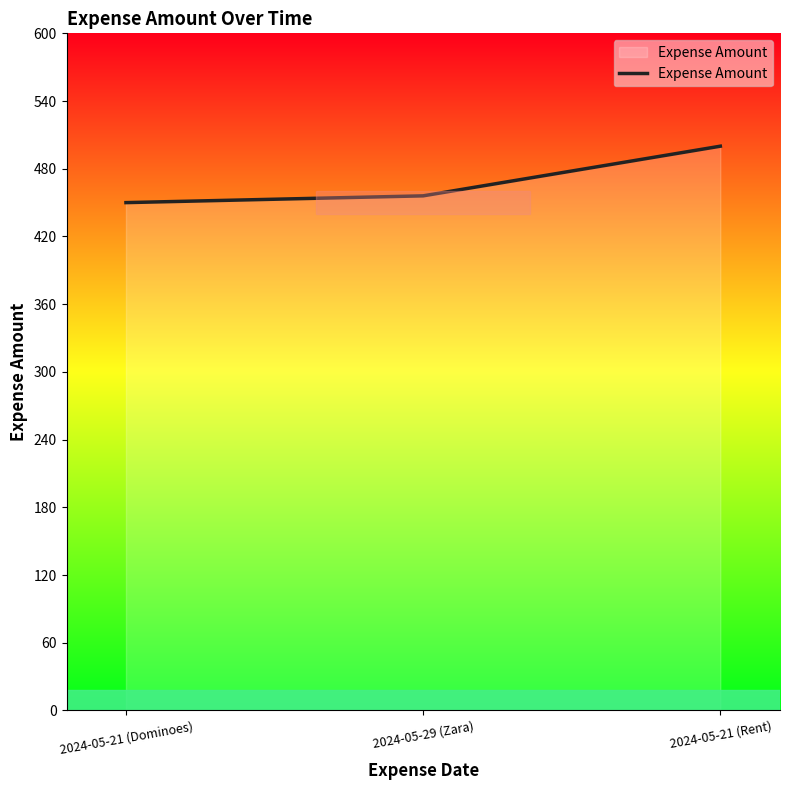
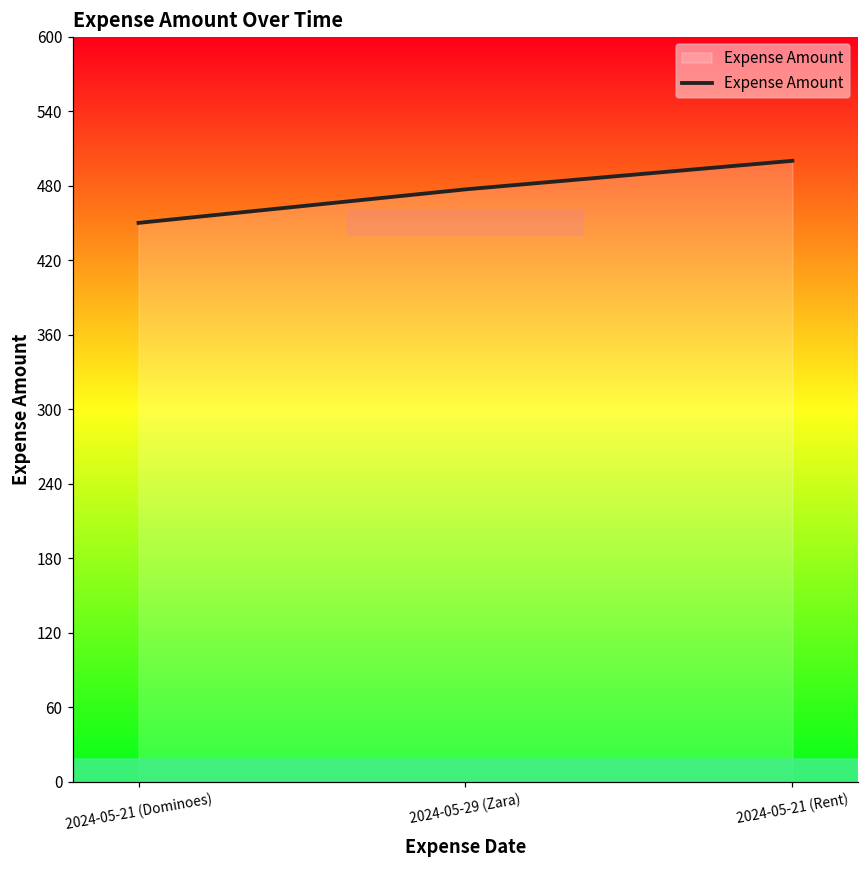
  {
    "2024-05-21 (Dominoes)": 450,
-   "2024-05-29 (Zara)": 456,
+   "2024-05-29 (Zara)": 477,
    "2024-05-21 (Rent)": 500
  }
